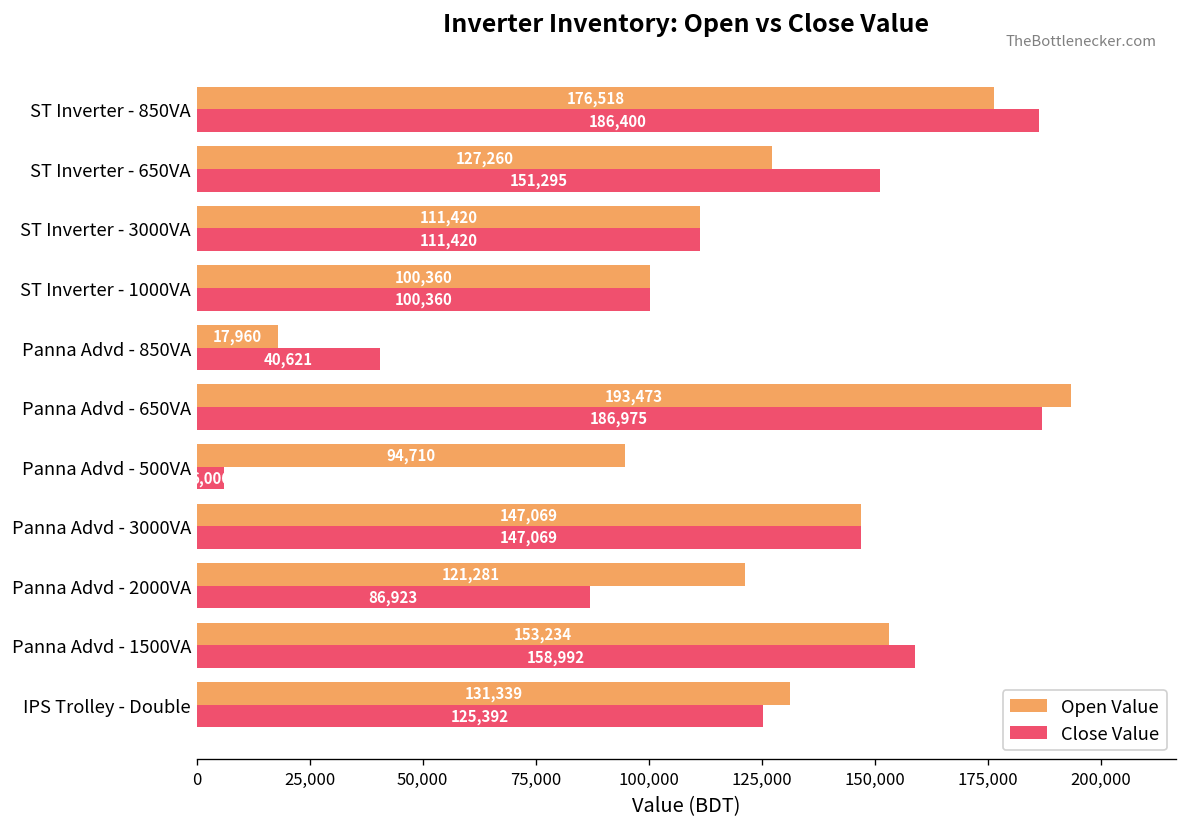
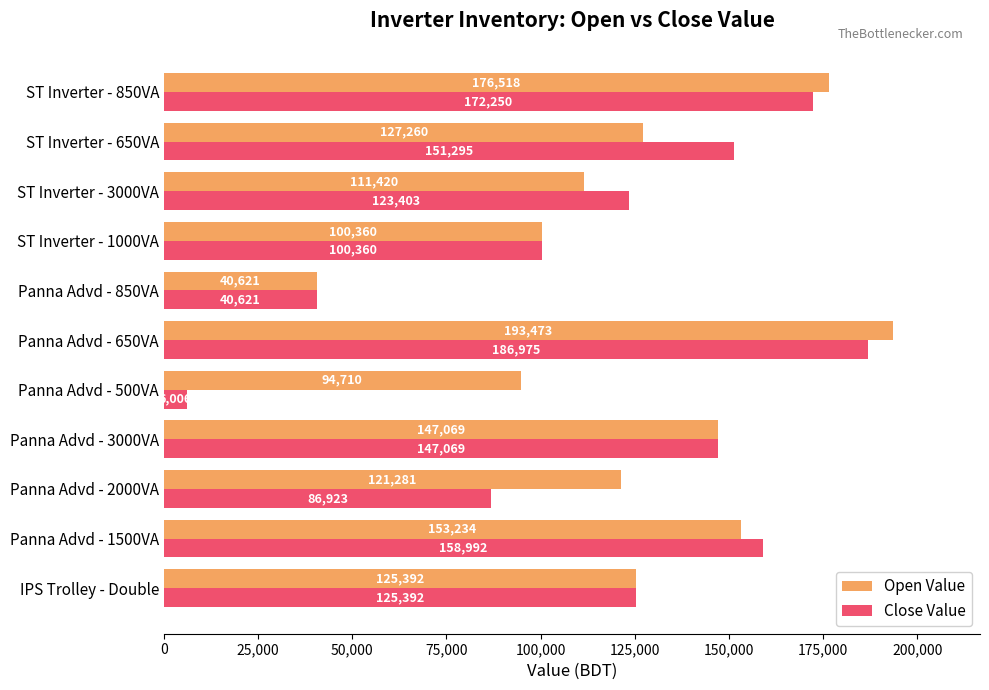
  {
    "Open Value": {
      "ST Inverter - 850VA": "176,518",
      "ST Inverter - 650VA": "127,260",
      "ST Inverter - 3000VA": "111,420",
      "ST Inverter - 1000VA": "100,360",
-     "Panna Advd - 850VA": "17,960",
+     "Panna Advd - 850VA": "40,621",
      "Panna Advd - 650VA": "193,473",
      "Panna Advd - 500VA": "94,710",
      "Panna Advd - 3000VA": "147,069",
      "Panna Advd - 2000VA": "121,281",
      "Panna Advd - 1500VA": "153,234",
-     "IPS Trolley - Double": "131,339"
+     "IPS Trolley - Double": "125,392"
    },
    "Close Value": {
-     "ST Inverter - 850VA": "186,400",
+     "ST Inverter - 850VA": "172,250",
      "ST Inverter - 650VA": "151,295",
-     "ST Inverter - 3000VA": "111,420",
+     "ST Inverter - 3000VA": "123,403",
      "ST Inverter - 1000VA": "100,360",
      "Panna Advd - 850VA": "40,621",
      "Panna Advd - 650VA": "186,975",
      "Panna Advd - 500VA": "6,006",
      "Panna Advd - 3000VA": "147,069",
      "Panna Advd - 2000VA": "86,923",
      "Panna Advd - 1500VA": "158,992",
      "IPS Trolley - Double": "125,392"
    }
  }
